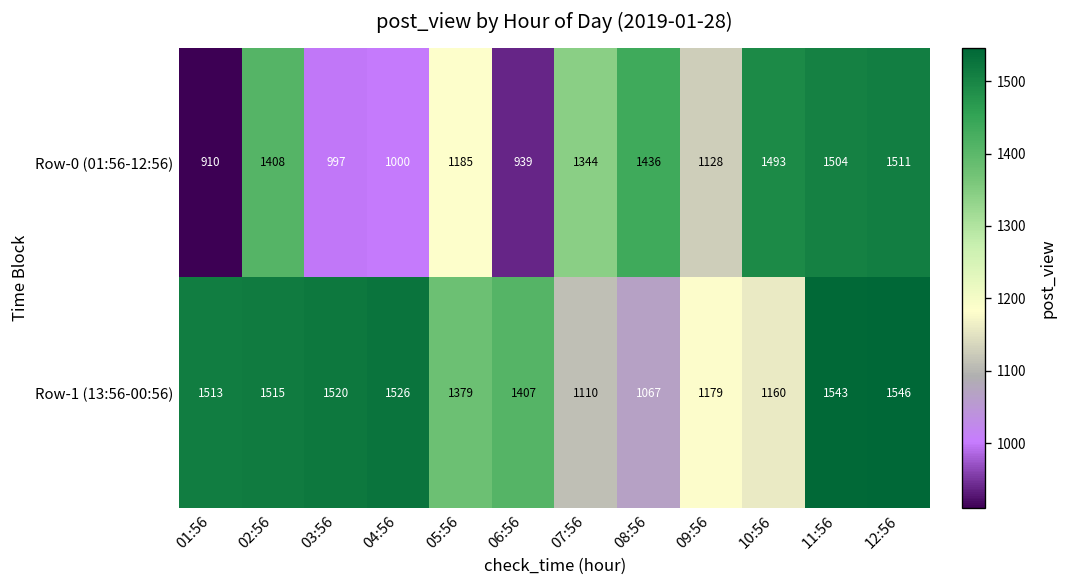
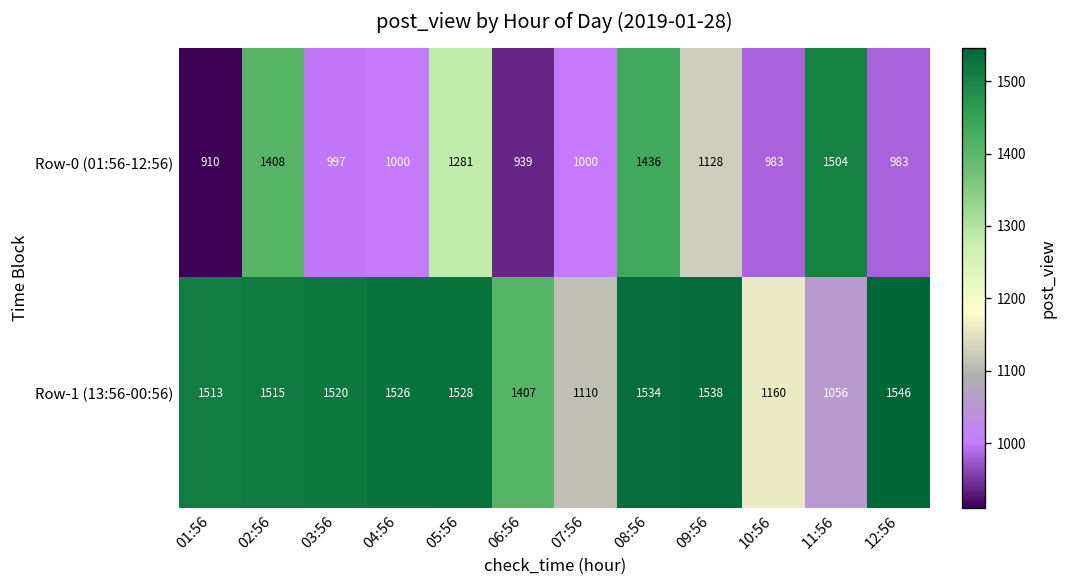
  {
    "Row-0 (01:56-12:56)": {
      "01:56": 910,
      "02:56": 1408,
      "03:56": 997,
      "04:56": 1000,
-     "05:56": 1185,
+     "05:56": 1281,
      "06:56": 939,
-     "07:56": 1344,
+     "07:56": 1000,
      "08:56": 1436,
      "09:56": 1128,
-     "10:56": 1493,
+     "10:56": 983,
      "11:56": 1504,
-     "12:56": 1511
+     "12:56": 983
    },
    "Row-1 (13:56-00:56)": {
      "01:56": 1513,
      "02:56": 1515,
      "03:56": 1520,
      "04:56": 1526,
-     "05:56": 1379,
+     "05:56": 1528,
      "06:56": 1407,
      "07:56": 1110,
-     "08:56": 1067,
-     "09:56": 1179,
+     "08:56": 1534,
+     "09:56": 1538,
      "10:56": 1160,
-     "11:56": 1543,
+     "11:56": 1056,
      "12:56": 1546
    }
  }
